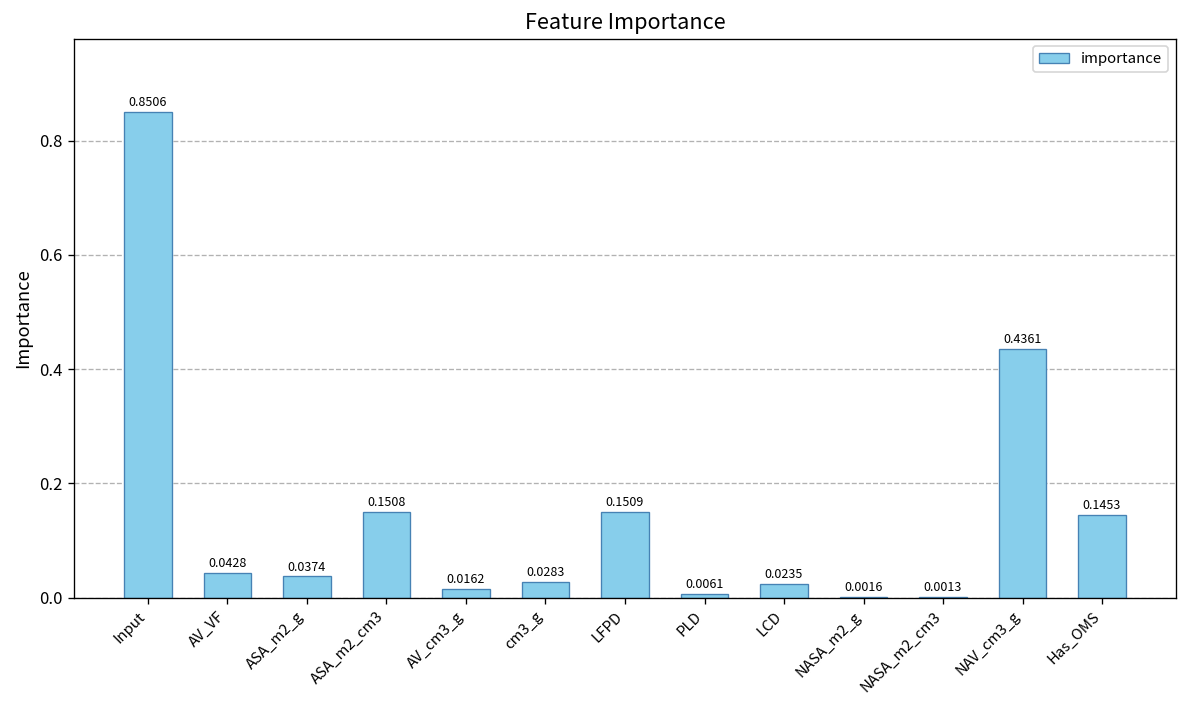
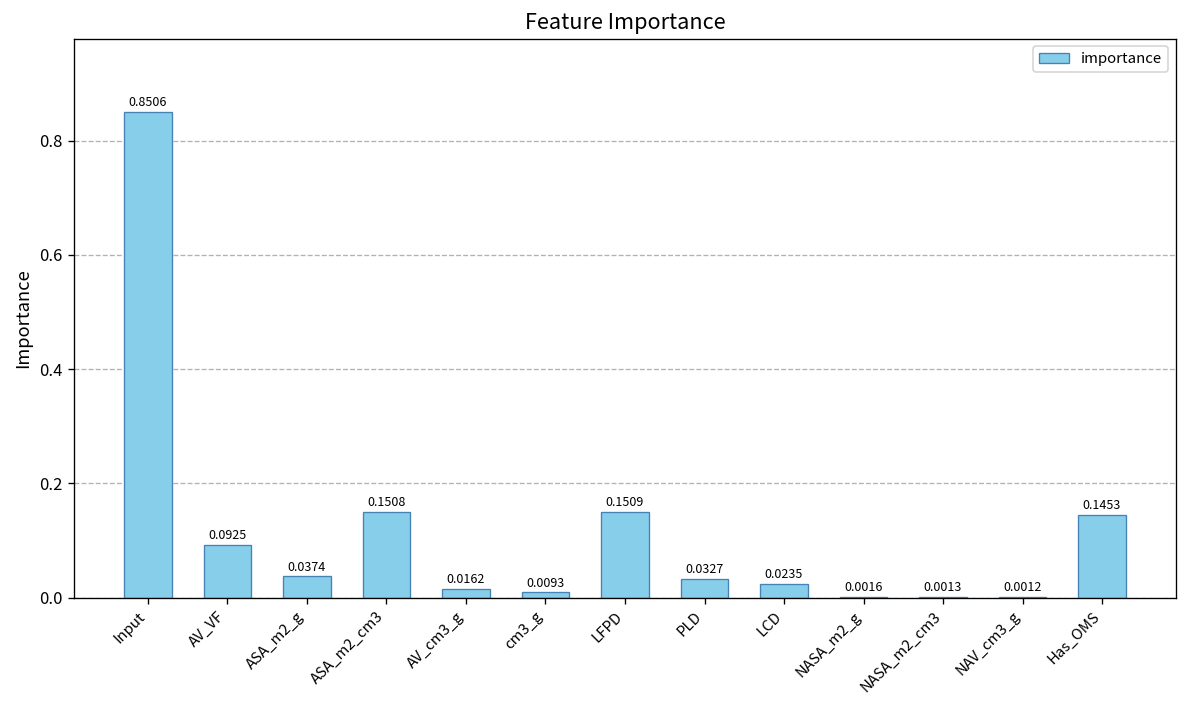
  {
    "Input": 0.8506,
-   "AV_VF": 0.0428,
+   "AV_VF": 0.0925,
    "ASA_m2_g": 0.0374,
    "ASA_m2_cm3": 0.1508,
    "AV_cm3_g": 0.0162,
-   "cm3_g": 0.0283,
+   "cm3_g": 0.0093,
    "LFPD": 0.1509,
-   "PLD": 0.0061,
+   "PLD": 0.0327,
    "LCD": 0.0235,
    "NASA_m2_g": 0.0016,
    "NASA_m2_cm3": 0.0013,
-   "NAV_cm3_g": 0.4361,
+   "NAV_cm3_g": 0.0012,
    "Has_OMS": 0.1453
  }
